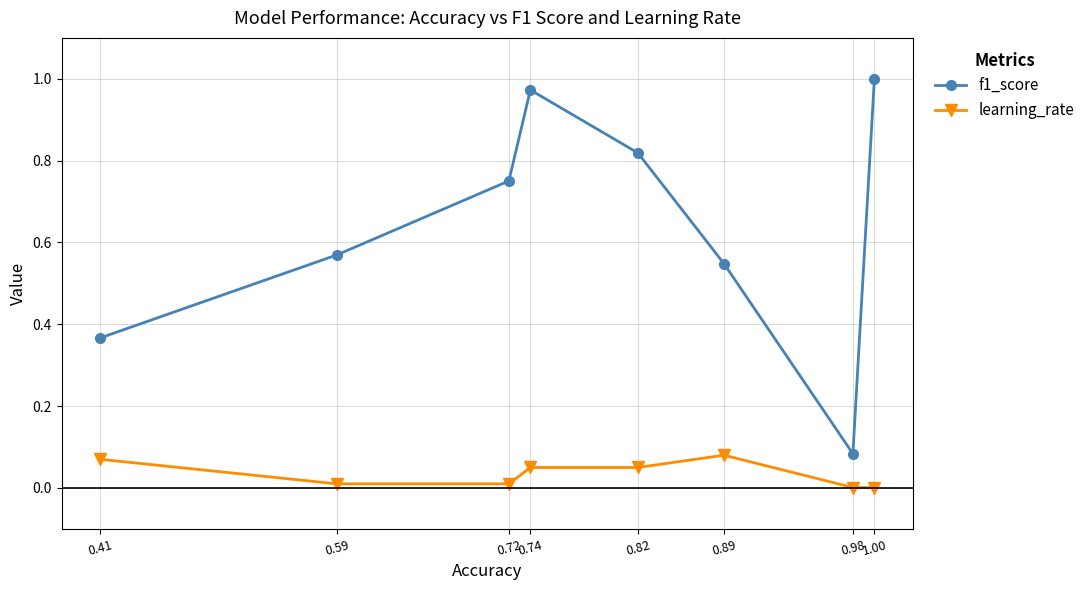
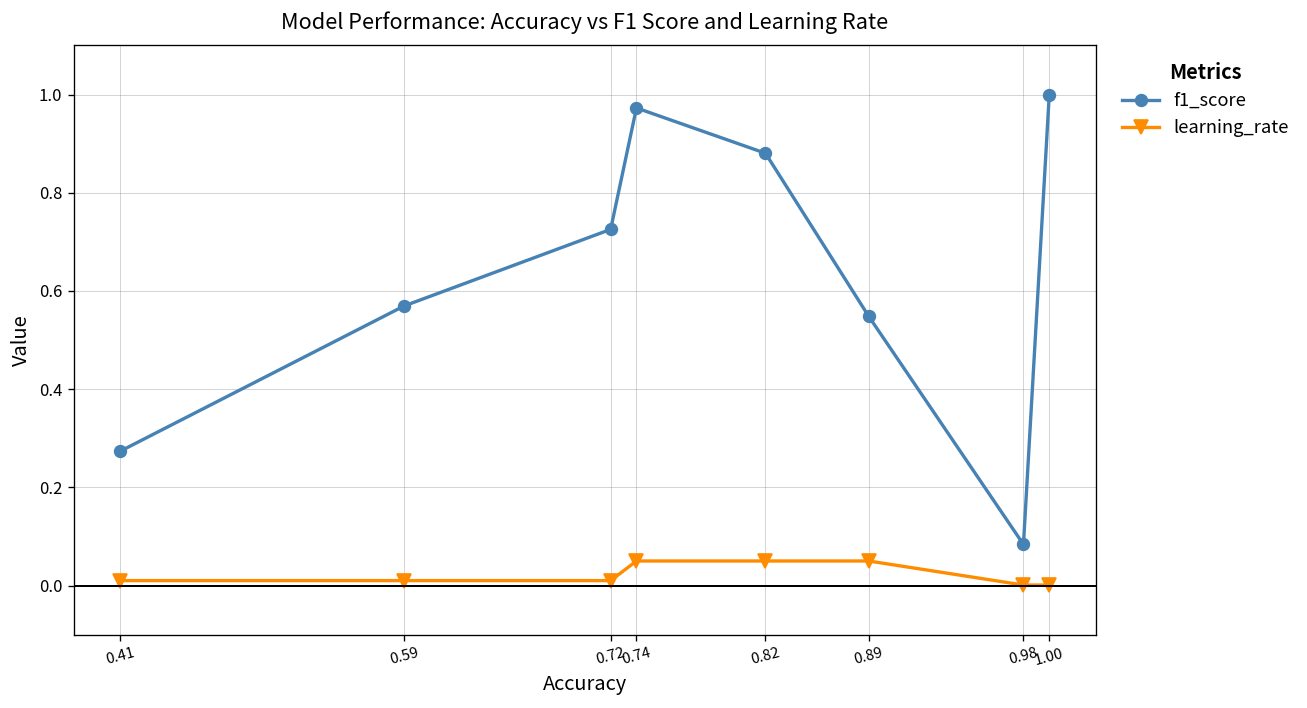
  {
    "f1_score": {
-     "0.41": 0.37,
+     "0.41": 0.27,
      "0.59": 0.57,
-     "0.72": 0.75,
+     "0.72": 0.73,
      "0.74": 0.97,
-     "0.82": 0.82,
+     "0.82": 0.88,
      "0.89": 0.55,
      "0.98": 0.08,
      "1.00": 1.00
    },
    "learning_rate": {
-     "0.41": 0.07,
+     "0.41": 0.01,
      "0.59": 0.01,
      "0.72": 0.01,
      "0.74": 0.05,
      "0.82": 0.05,
-     "0.89": 0.08,
+     "0.89": 0.05,
      "0.98": 0.00,
      "1.00": 0.00
    }
  }
